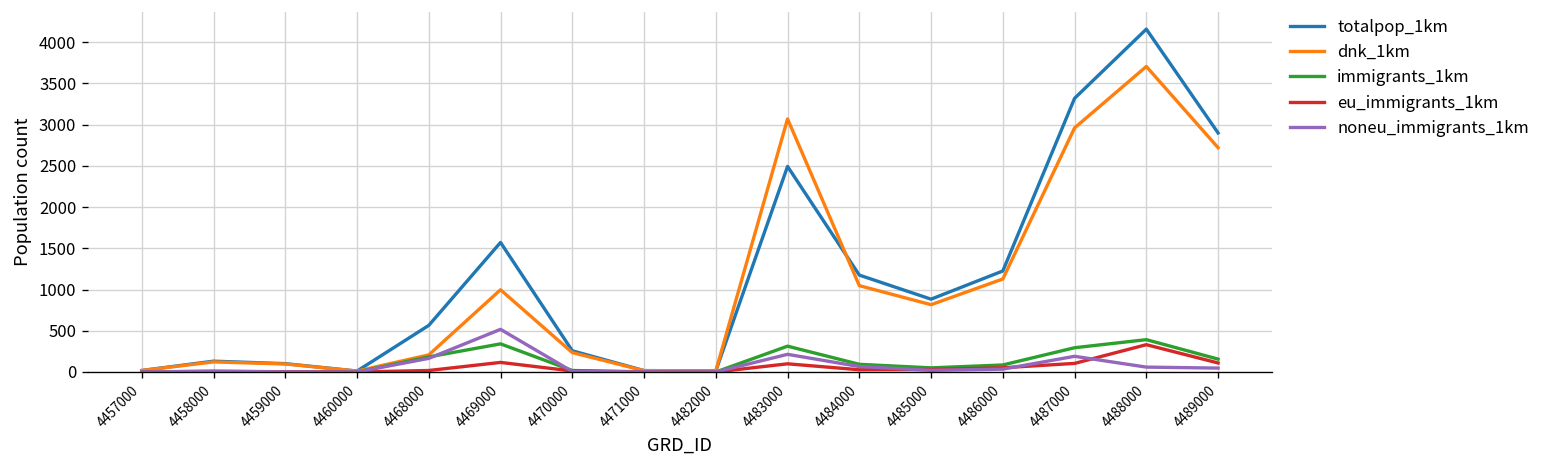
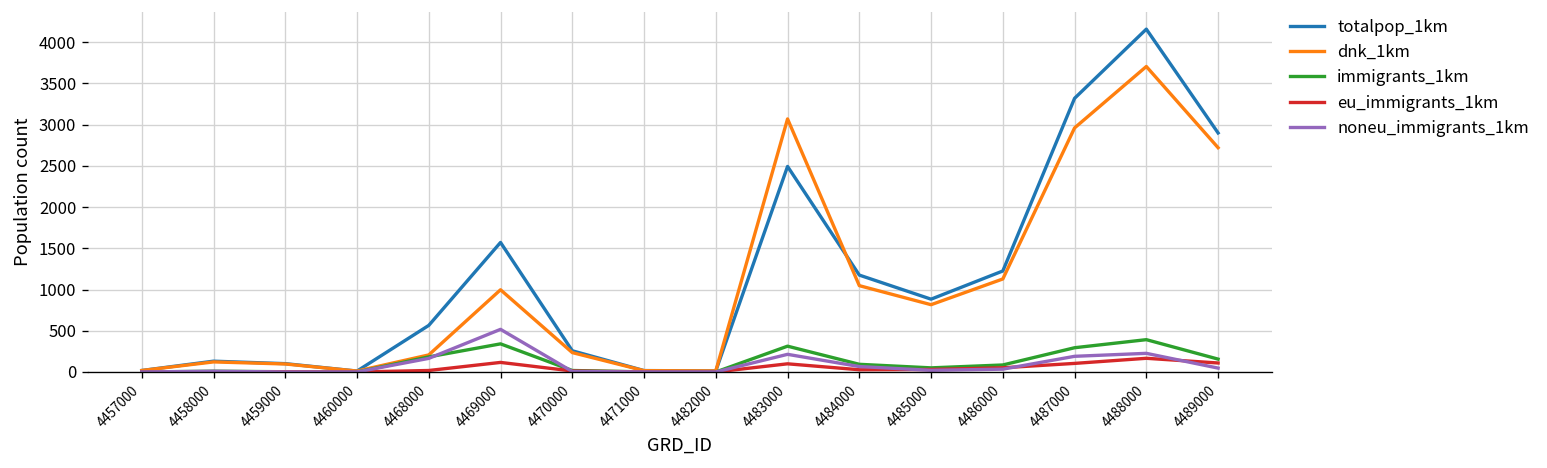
  {
    "totalpop_1km": {
      "4468000": 600,
      "4469000": 1600,
      "4483000": 2500,
      "4484000": 1200,
      "4485000": 900,
      "4486000": 1200,
      "4487000": 3300,
      "4488000": 4200,
      "4489000": 2900
    },
    "dnk_1km": {
      "4469000": 1000,
      "4483000": 3100,
      "4484000": 1000,
      "4485000": 800,
      "4486000": 1100,
      "4487000": 3000,
      "4488000": 3700,
      "4489000": 2700
    },
    "immigrants_1km": {
      "4469000": 300,
      "4483000": 300,
      "4487000": 300,
      "4488000": 400,
      "4489000": 200
    },
    "eu_immigrants_1km": {
      "4468000": 0,
      "4469000": 100,
      "4483000": 100,
      "4484000": 0,
      "4487000": 100,
-     "4488000": 300,
+     "4488000": 200,
      "4489000": 100
    },
    "noneu_immigrants_1km": {
      "4469000": 500,
      "4483000": 200,
      "4487000": 200,
-     "4488000": 100,
+     "4488000": 200,
      "4489000": 0
    }
  }
